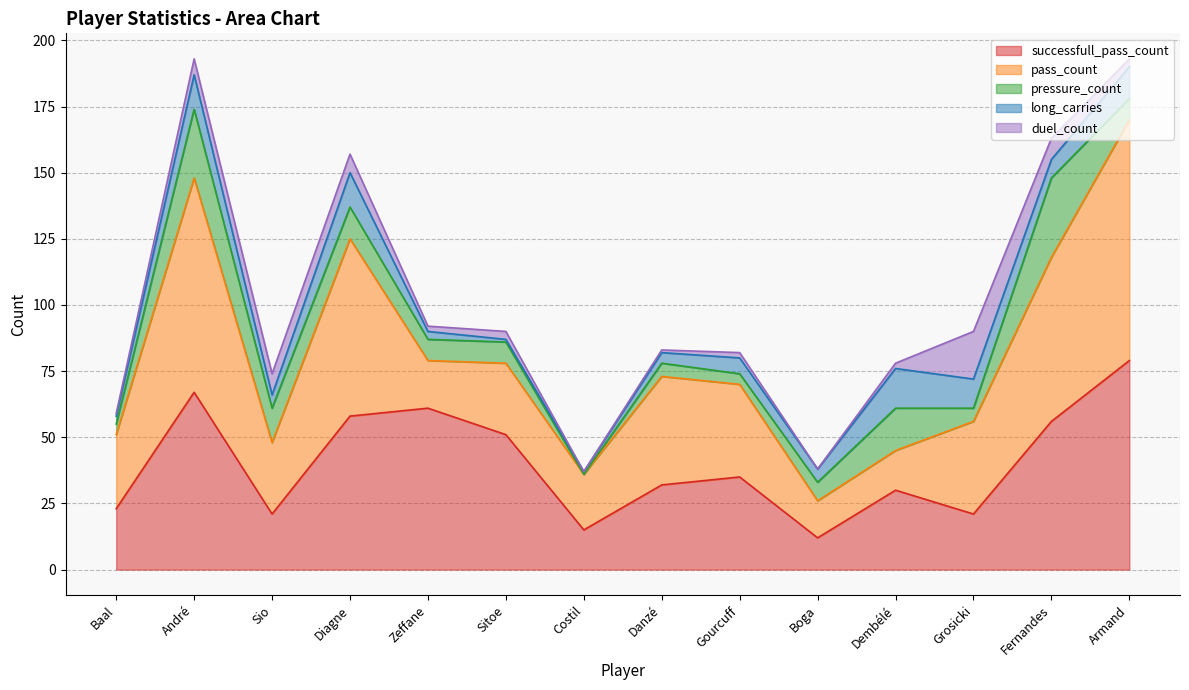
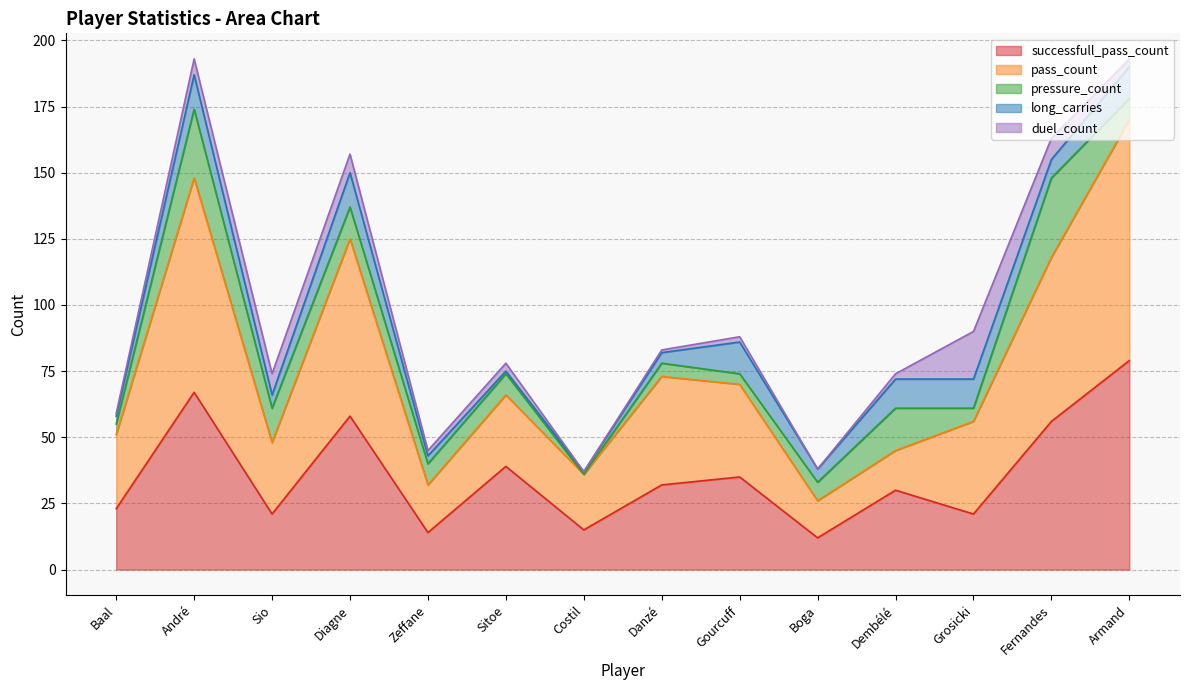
  {
    "successfull_pass_count": {
      "Baal": 23,
      "André": 67,
      "Sio": 21,
      "Diagne": 58,
-     "Zeffane": 61,
-     "Sitoe": 51,
+     "Zeffane": 14,
+     "Sitoe": 39,
      "Costil": 15,
      "Danzé": 32,
      "Gourcuff": 35,
      "Boga": 12,
      "Dembélé": 30,
      "Grosicki": 21,
      "Fernandes": 56,
      "Armand": 79
    },
    "pass_count": {
      "Baal": 28,
      "André": 81,
      "Sio": 27,
      "Diagne": 67,
      "Zeffane": 18,
      "Sitoe": 27,
      "Danzé": 41,
      "Gourcuff": 35,
      "Boga": 14,
      "Dembélé": 15,
      "Grosicki": 35,
      "Fernandes": 62
    },
    "pressure_count": {
      "Baal": 4,
      "André": 26,
      "Sio": 13,
      "Diagne": 12,
      "Zeffane": 8,
      "Sitoe": 8,
      "Danzé": 5,
      "Gourcuff": 4,
      "Boga": 7,
      "Dembélé": 16,
      "Grosicki": 5,
      "Fernandes": 30
    },
    "long_carries": {
      "Baal": 3,
      "André": 13,
      "Sio": 5,
      "Diagne": 13,
      "Zeffane": 3,
      "Sitoe": 1,
      "Danzé": 4,
-     "Gourcuff": 6,
-     "Dembélé": 15,
+     "Gourcuff": 12,
+     "Dembélé": 11,
      "Grosicki": 11,
      "Fernandes": 7
    },
    "duel_count": {
      "Baal": 1,
      "André": 6,
      "Sio": 8,
      "Diagne": 7,
      "Zeffane": 2,
      "Sitoe": 3,
      "Danzé": 1,
      "Gourcuff": 2,
      "Dembélé": 2,
      "Grosicki": 18
    }
  }
